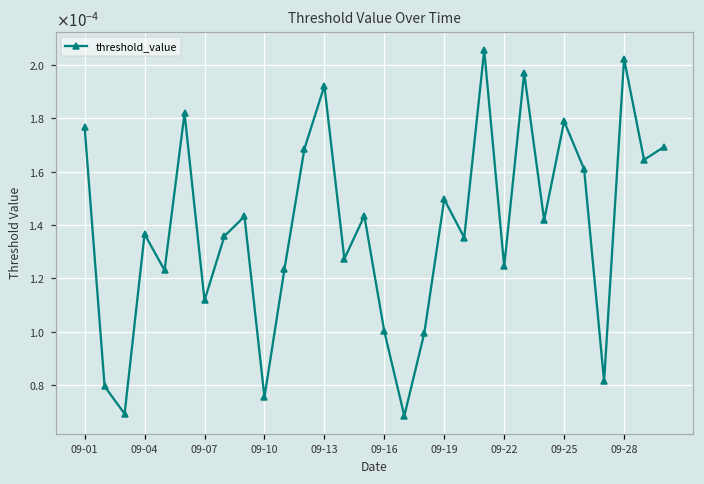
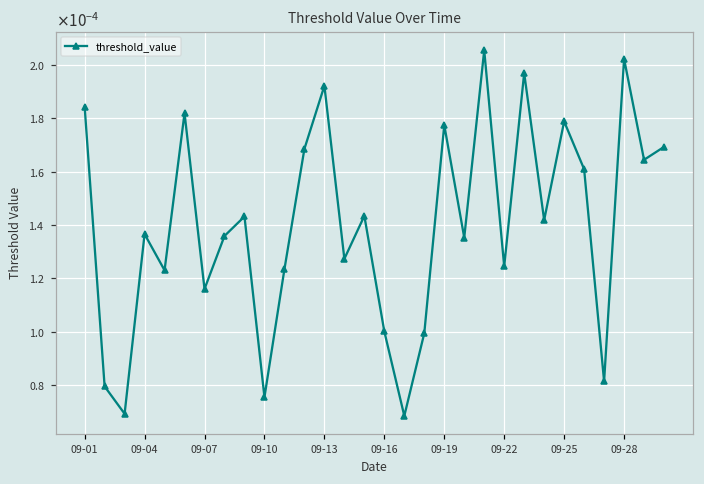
  {
-   "09-01": 0.000177,
+   "09-01": 0.000184,
    "09-04": 0.000137,
-   "09-07": 0.000112,
+   "09-07": 0.000116,
    "09-10": 0.000076,
    "09-13": 0.000192,
    "09-16": 0.000100,
-   "09-19": 0.000150,
+   "09-19": 0.000177,
    "09-22": 0.000124,
    "09-25": 0.000179,
    "09-28": 0.000202
  }
